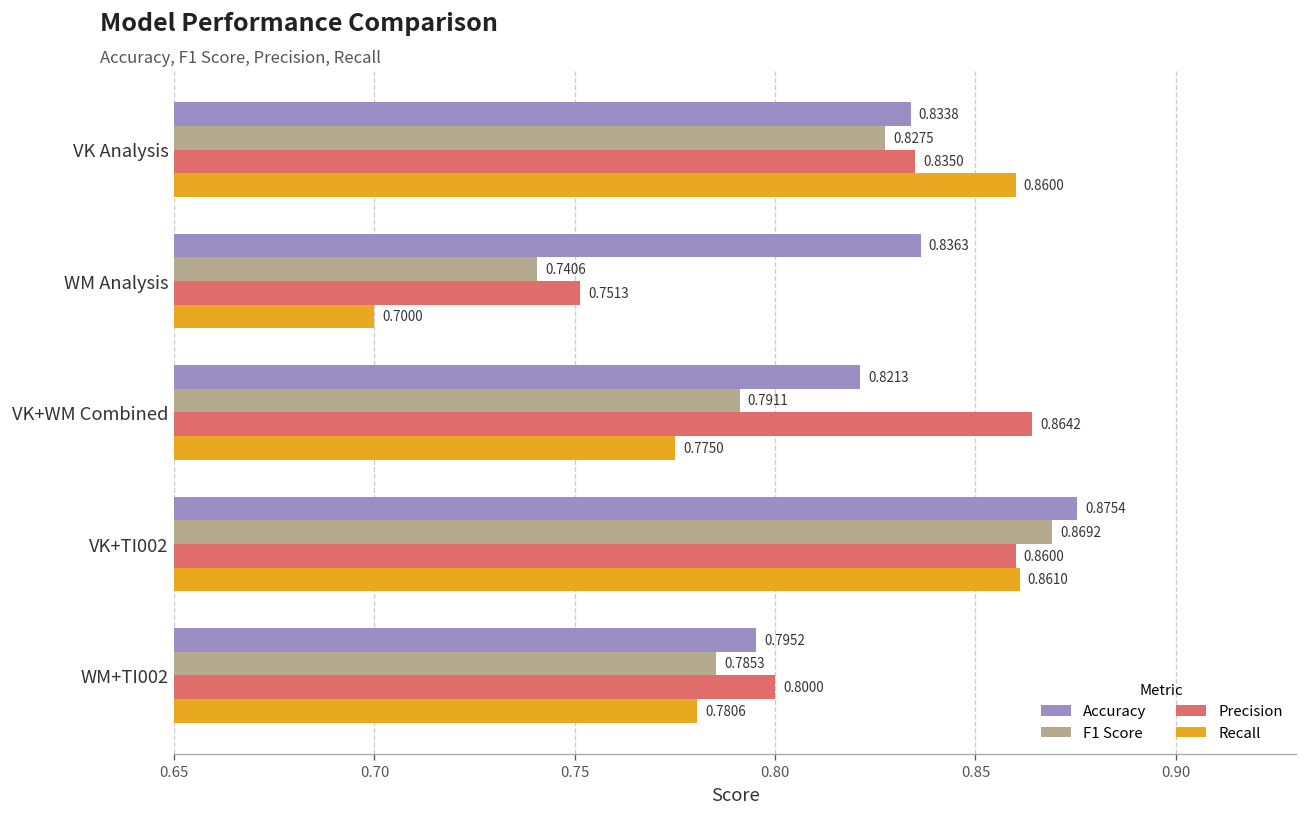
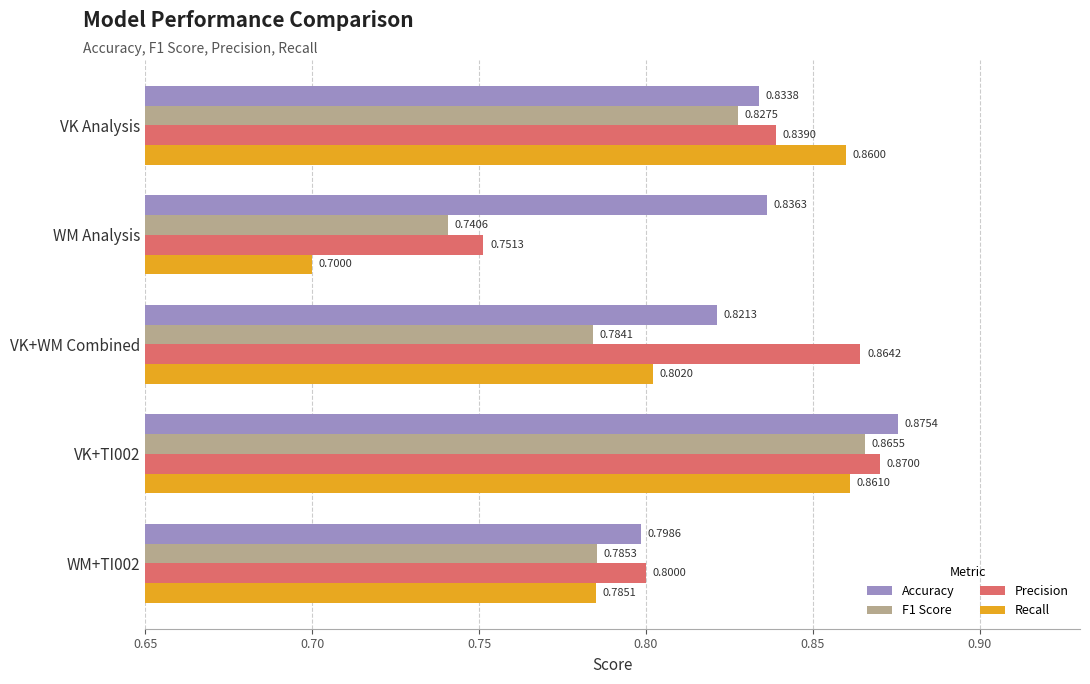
  {
    "Accuracy": {
      "VK Analysis": 0.8338,
      "WM Analysis": 0.8363,
      "VK+WM Combined": 0.8213,
      "VK+TI002": 0.8754,
-     "WM+TI002": 0.7952
+     "WM+TI002": 0.7986
    },
    "F1 Score": {
      "VK Analysis": 0.8275,
      "WM Analysis": 0.7406,
-     "VK+WM Combined": 0.7911,
-     "VK+TI002": 0.8692,
+     "VK+WM Combined": 0.7841,
+     "VK+TI002": 0.8655,
      "WM+TI002": 0.7853
    },
    "Precision": {
-     "VK Analysis": 0.8350,
+     "VK Analysis": 0.8390,
      "WM Analysis": 0.7513,
      "VK+WM Combined": 0.8642,
-     "VK+TI002": 0.8600,
+     "VK+TI002": 0.8700,
      "WM+TI002": 0.8000
    },
    "Recall": {
      "VK Analysis": 0.8600,
      "WM Analysis": 0.7000,
-     "VK+WM Combined": 0.7750,
+     "VK+WM Combined": 0.8020,
      "VK+TI002": 0.8610,
-     "WM+TI002": 0.7806
+     "WM+TI002": 0.7851
    }
  }
